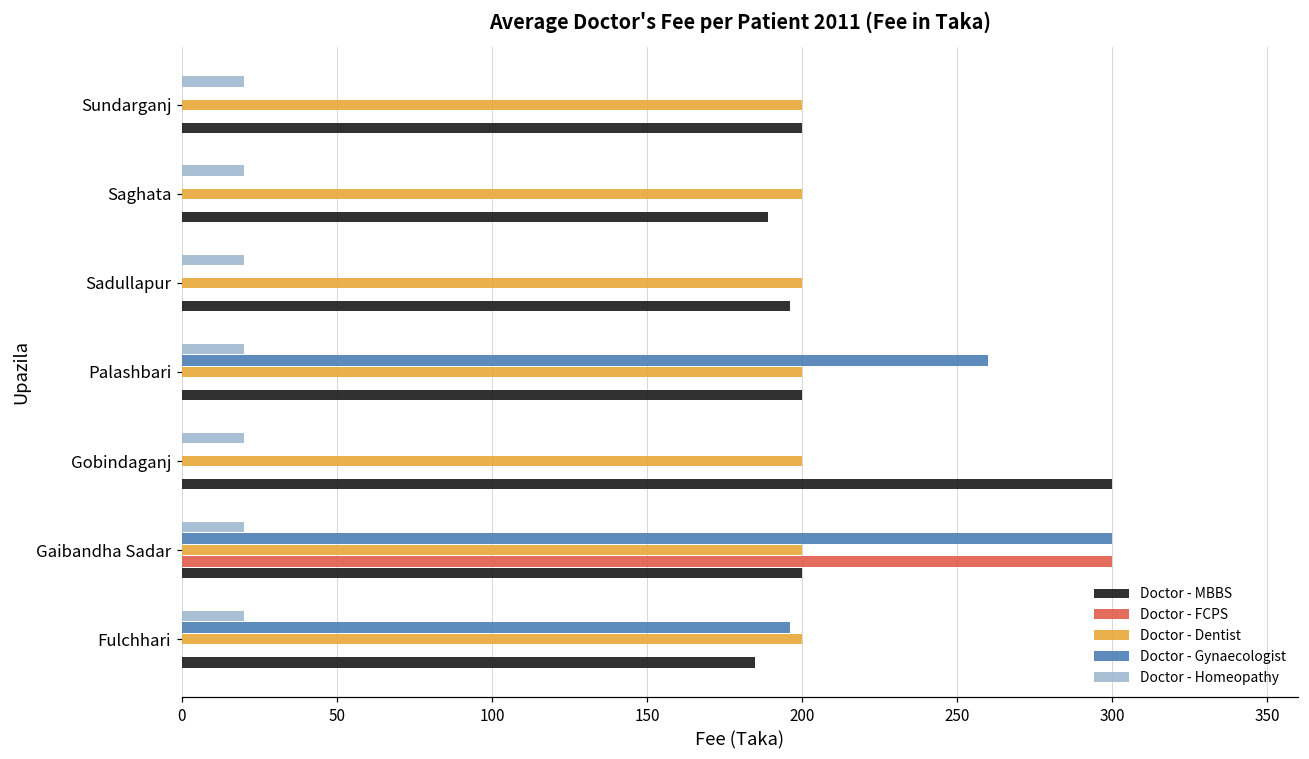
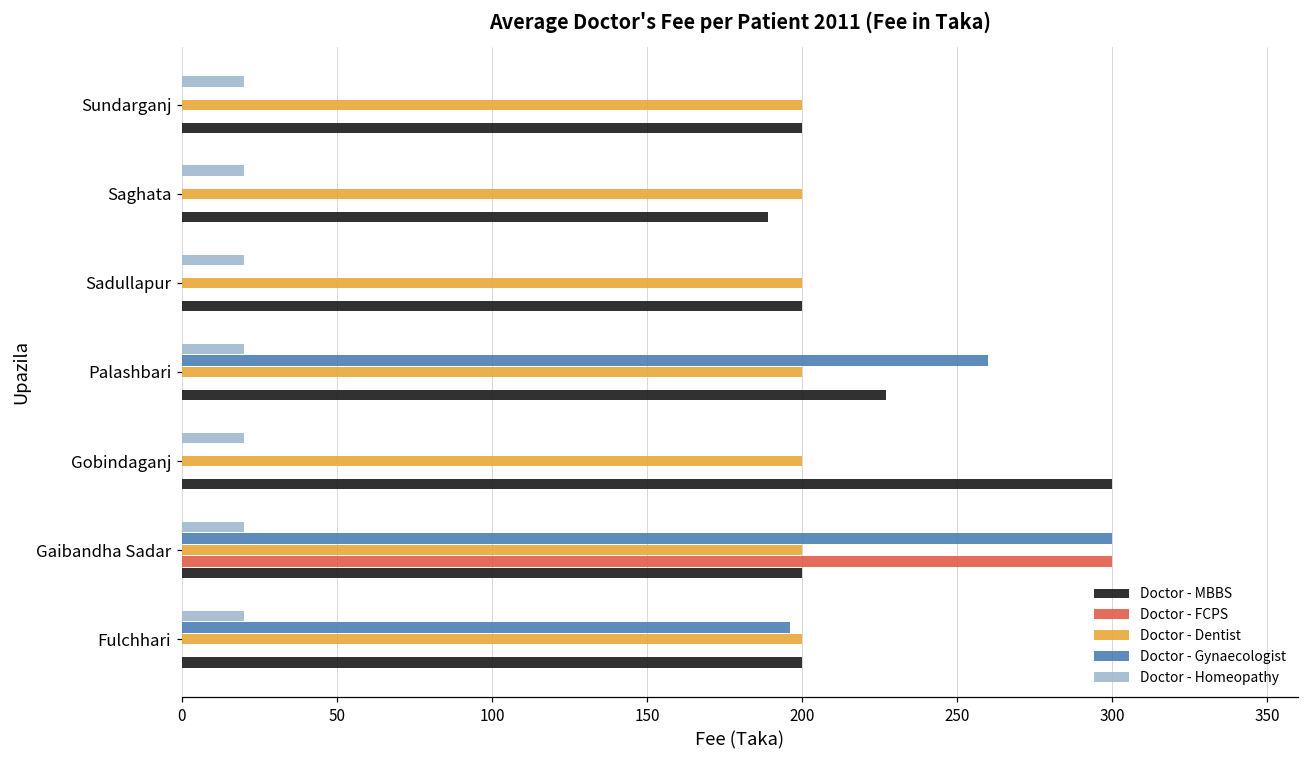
  {
    "Doctor - MBBS": {
      "Sundarganj": 200,
      "Saghata": 189,
-     "Sadullapur": 196,
-     "Palashbari": 200,
+     "Sadullapur": 200,
+     "Palashbari": 227,
      "Gobindaganj": 300,
      "Gaibandha Sadar": 200,
-     "Fulchhari": 185
+     "Fulchhari": 200
    },
    "Doctor - FCPS": {
      "Sundarganj": 0,
      "Saghata": 0,
      "Sadullapur": 0,
      "Palashbari": 0,
      "Gobindaganj": 0,
      "Gaibandha Sadar": 300,
      "Fulchhari": 0
    },
    "Doctor - Dentist": {
      "Sundarganj": 200,
      "Saghata": 200,
      "Sadullapur": 200,
      "Palashbari": 200,
      "Gobindaganj": 200,
      "Gaibandha Sadar": 200,
      "Fulchhari": 200
    },
    "Doctor - Gynaecologist": {
      "Sundarganj": 0,
      "Saghata": 0,
      "Sadullapur": 0,
      "Palashbari": 260,
      "Gobindaganj": 0,
      "Gaibandha Sadar": 300,
      "Fulchhari": 196
    },
    "Doctor - Homeopathy": {
      "Sundarganj": 20,
      "Saghata": 20,
      "Sadullapur": 20,
      "Palashbari": 20,
      "Gobindaganj": 20,
      "Gaibandha Sadar": 20,
      "Fulchhari": 20
    }
  }
